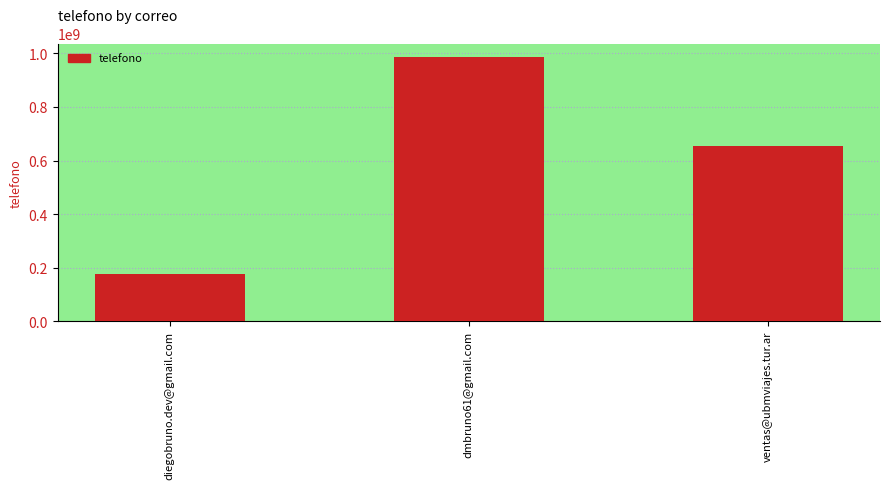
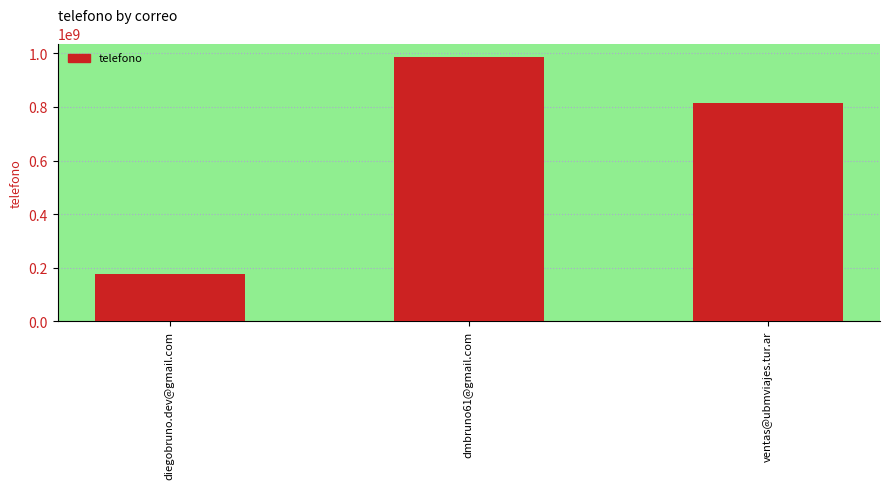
  {
    "diegobruno.dev@gmail.com": 170000000,
    "dmbruno61@gmail.com": 990000000,
-   "ventas@ubmviajes.tur.ar": 650000000
+   "ventas@ubmviajes.tur.ar": 810000000
  }
